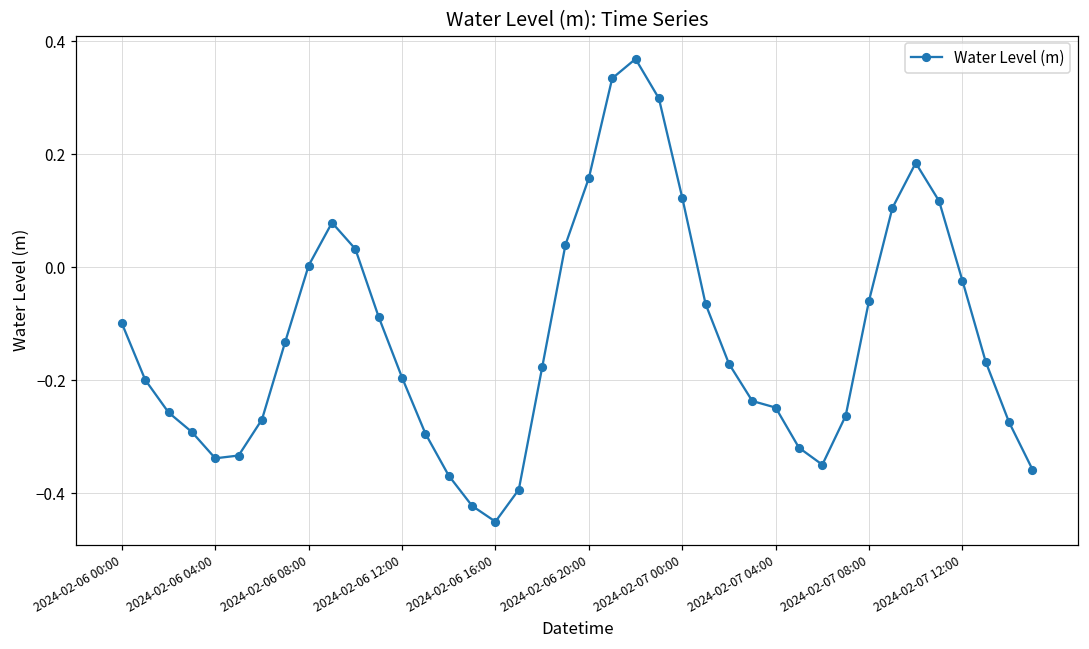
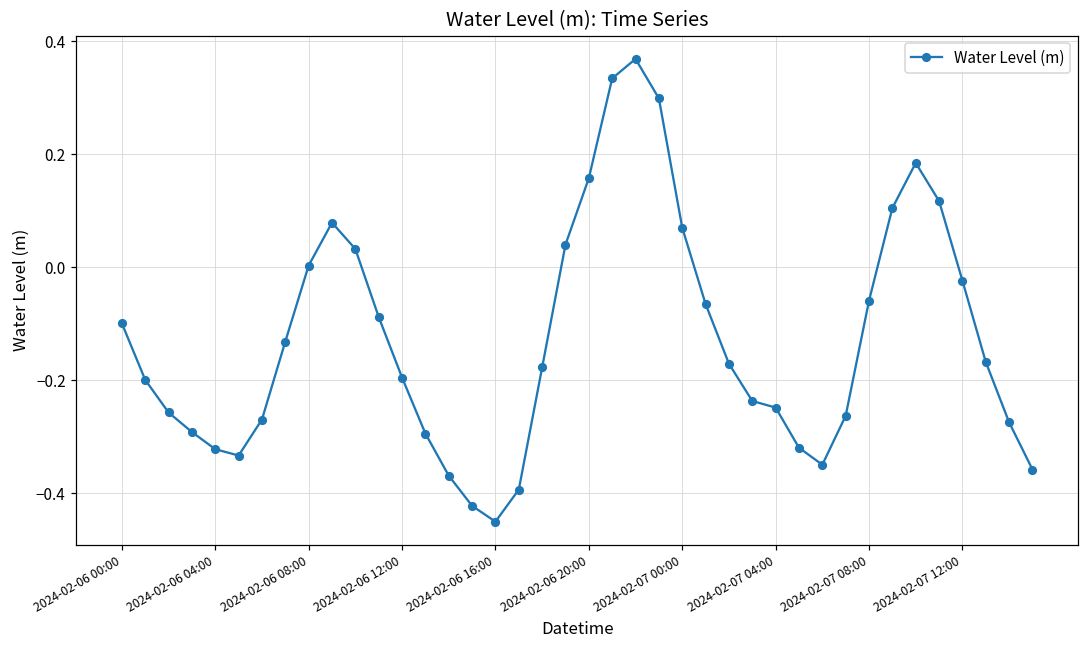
  {
    "2024-02-06 00:00": -0.10,
-   "2024-02-06 04:00": -0.34,
+   "2024-02-06 04:00": -0.32,
    "2024-02-06 08:00": 0.00,
    "2024-02-06 12:00": -0.20,
    "2024-02-06 16:00": -0.45,
    "2024-02-06 20:00": 0.16,
-   "2024-02-07 00:00": 0.12,
+   "2024-02-07 00:00": 0.07,
    "2024-02-07 04:00": -0.25,
    "2024-02-07 08:00": -0.06,
    "2024-02-07 12:00": -0.02
  }
